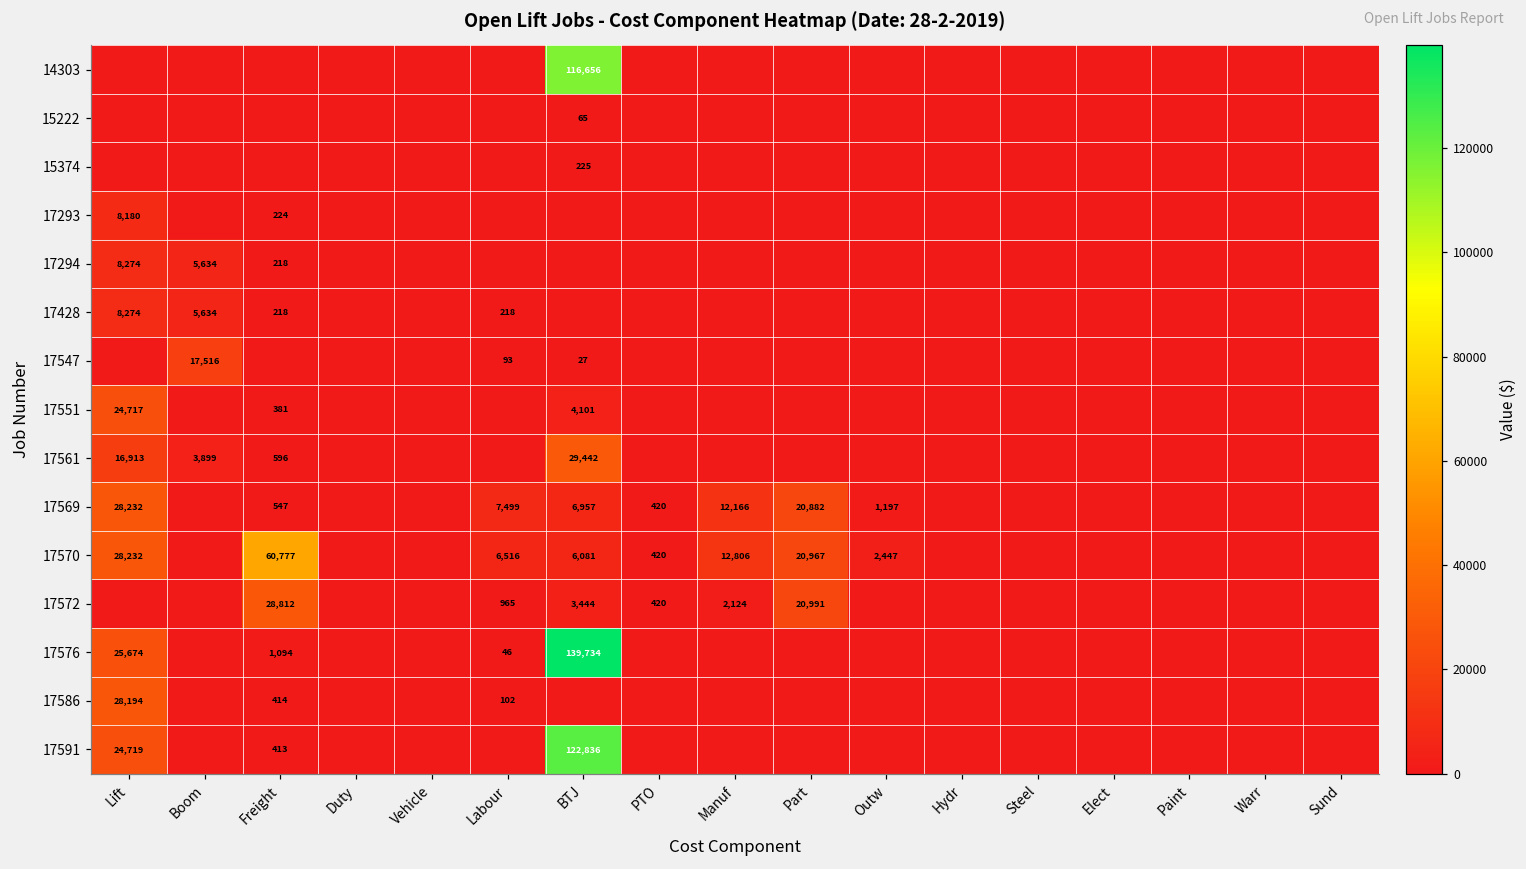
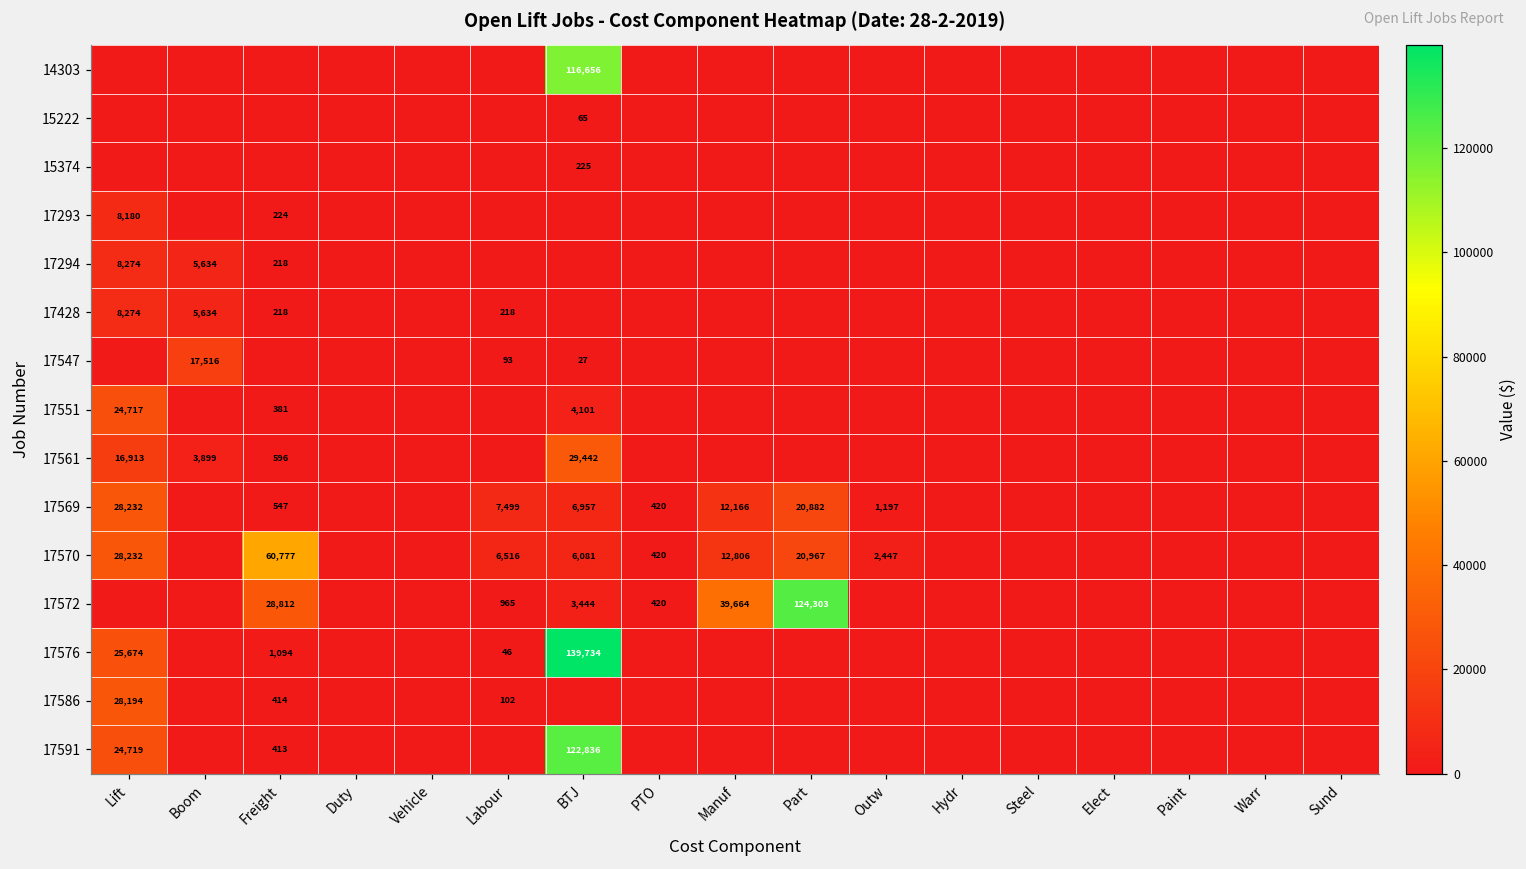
  {
    "14303": {
      "BTJ": "116,656"
    },
    "15222": {
      "BTJ": "65"
    },
    "15374": {
      "BTJ": "225"
    },
    "17293": {
      "Lift": "8,180",
      "Freight": "224"
    },
    "17294": {
      "Lift": "8,274",
      "Boom": "5,634",
      "Freight": "218"
    },
    "17428": {
      "Lift": "8,274",
      "Boom": "5,634",
      "Freight": "218",
      "Labour": "218"
    },
    "17547": {
      "Boom": "17,516",
      "Labour": "93",
      "BTJ": "27"
    },
    "17551": {
      "Lift": "24,717",
      "Freight": "381",
      "BTJ": "4,101"
    },
    "17561": {
      "Lift": "16,913",
      "Boom": "3,899",
      "Freight": "596",
      "BTJ": "29,442"
    },
    "17569": {
      "Lift": "28,232",
      "Freight": "547",
      "Labour": "7,499",
      "BTJ": "6,957",
      "PTO": "420",
      "Manuf": "12,166",
      "Part": "20,882",
      "Outw": "1,197"
    },
    "17570": {
      "Lift": "28,232",
      "Freight": "60,777",
      "Labour": "6,516",
      "BTJ": "6,081",
      "PTO": "420",
      "Manuf": "12,806",
      "Part": "20,967",
      "Outw": "2,447"
    },
    "17572": {
      "Freight": "28,812",
      "Labour": "965",
      "BTJ": "3,444",
      "PTO": "420",
-     "Manuf": "2,124",
-     "Part": "20,991"
+     "Manuf": "39,664",
+     "Part": "124,303"
    },
    "17576": {
      "Lift": "25,674",
      "Freight": "1,094",
      "Labour": "46",
      "BTJ": "139,734"
    },
    "17586": {
      "Lift": "28,194",
      "Freight": "414",
      "Labour": "102"
    },
    "17591": {
      "Lift": "24,719",
      "Freight": "413",
      "BTJ": "122,836"
    }
  }
